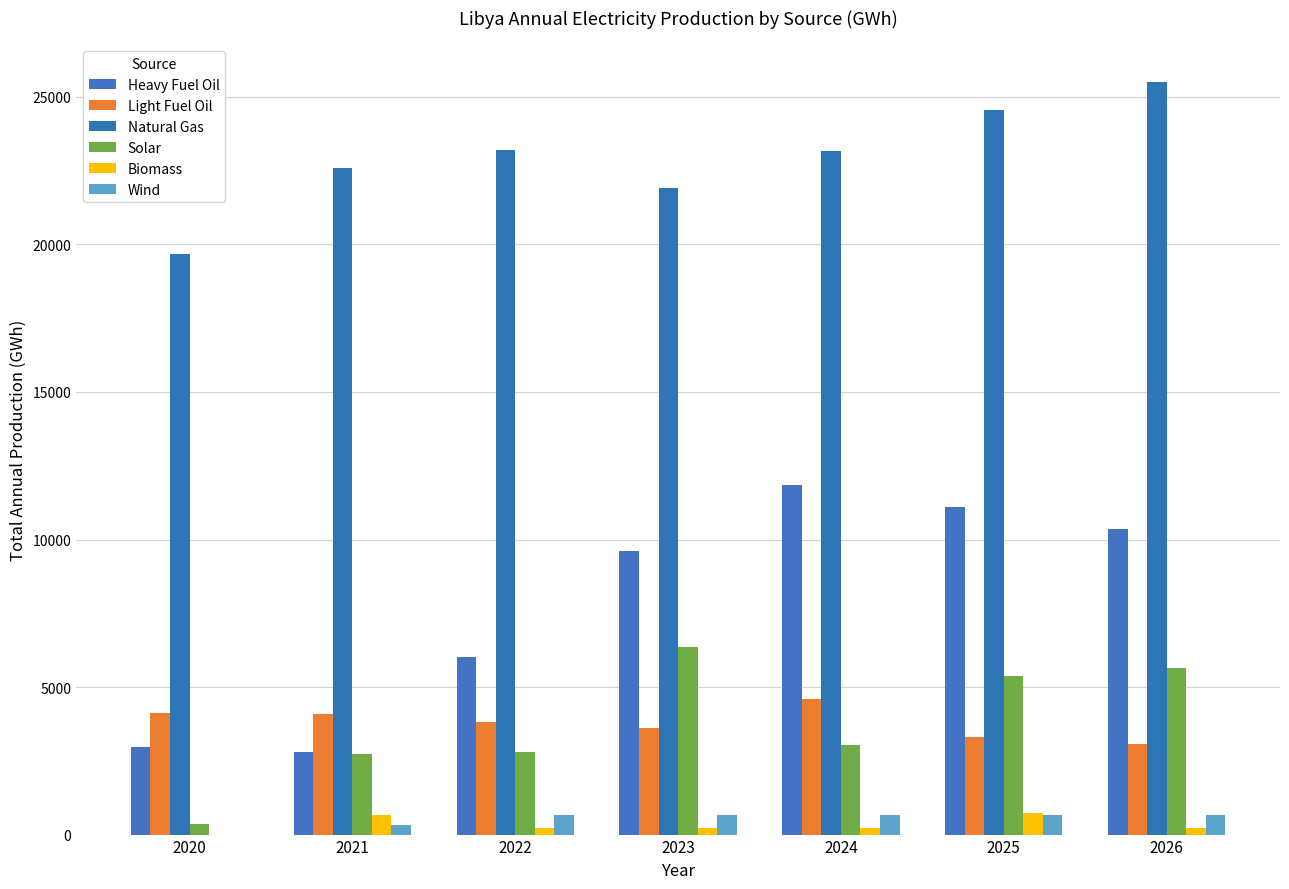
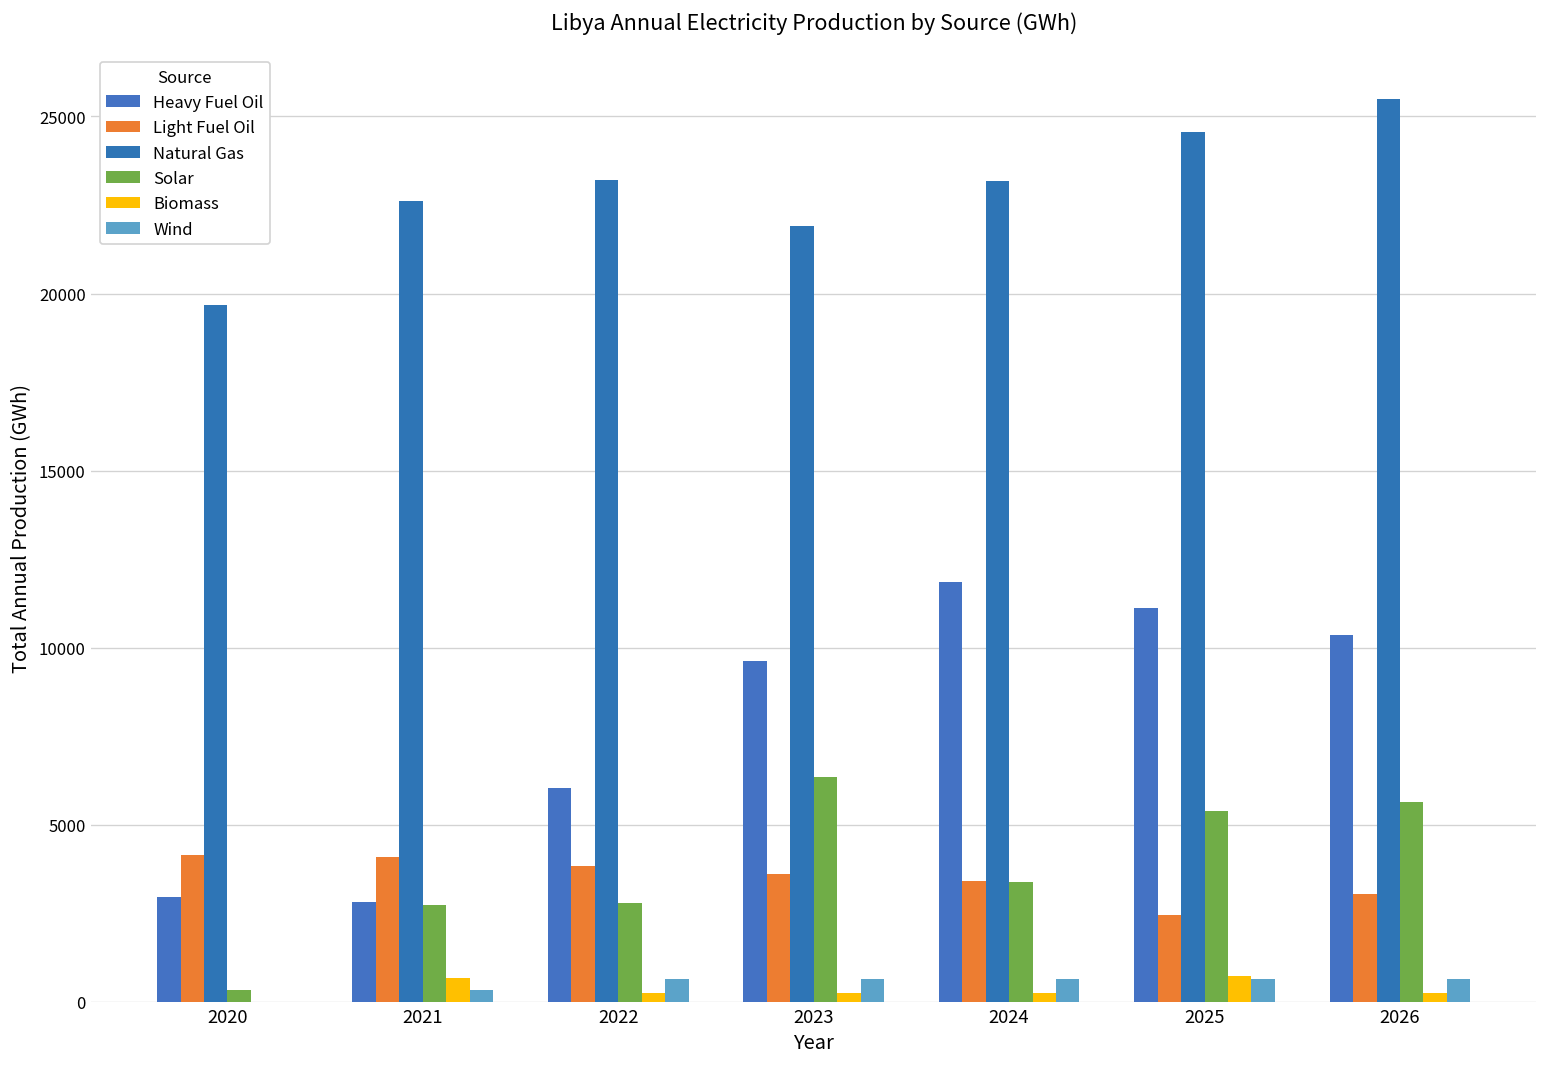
  {
    "Light Fuel Oil": {
      "2020": 4100,
      "2021": 4100,
      "2022": 3800,
      "2023": 3600,
-     "2024": 4600,
-     "2025": 3300,
+     "2024": 3400,
+     "2025": 2400,
      "2026": 3100
    },
    "Solar": {
      "2020": 300,
      "2021": 2700,
      "2022": 2800,
      "2023": 6400,
-     "2024": 3000,
+     "2024": 3400,
      "2025": 5400,
      "2026": 5600
    },
    "Biomass": {
      "2020": 0,
      "2021": 700,
      "2022": 200,
      "2023": 200,
      "2024": 200,
      "2025": 700,
      "2026": 200
    }
  }
